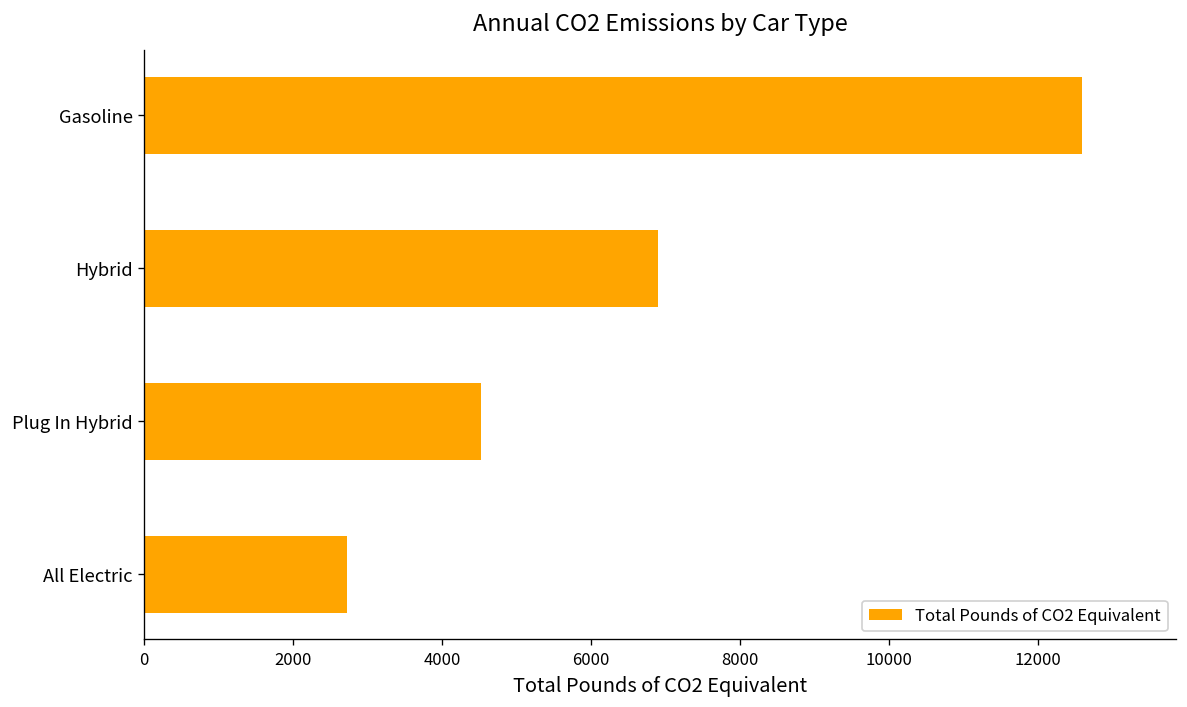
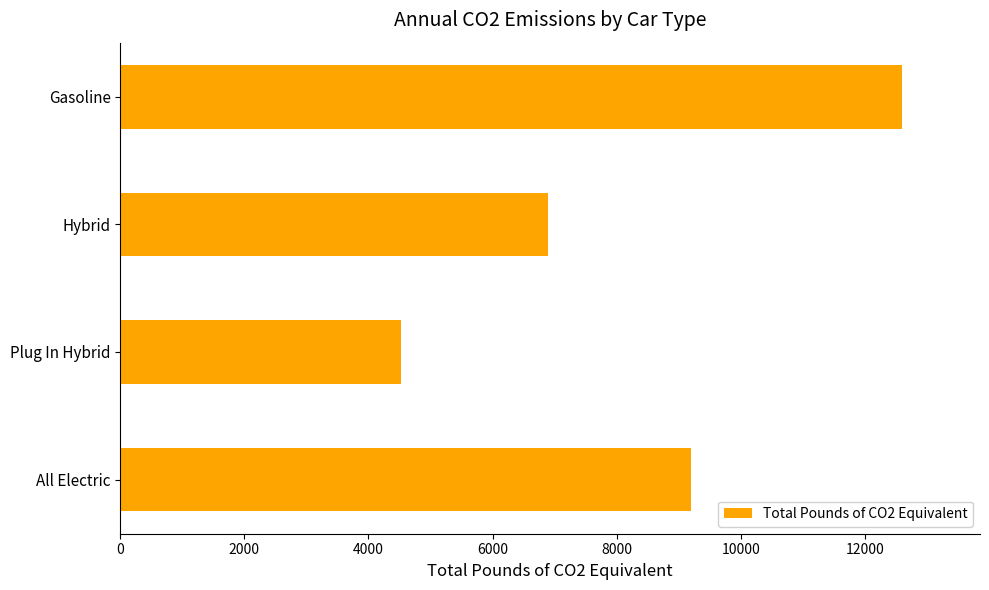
  {
    "Gasoline": 12600,
    "Hybrid": 6900,
    "Plug In Hybrid": 4500,
-   "All Electric": 2700
+   "All Electric": 9200
  }
